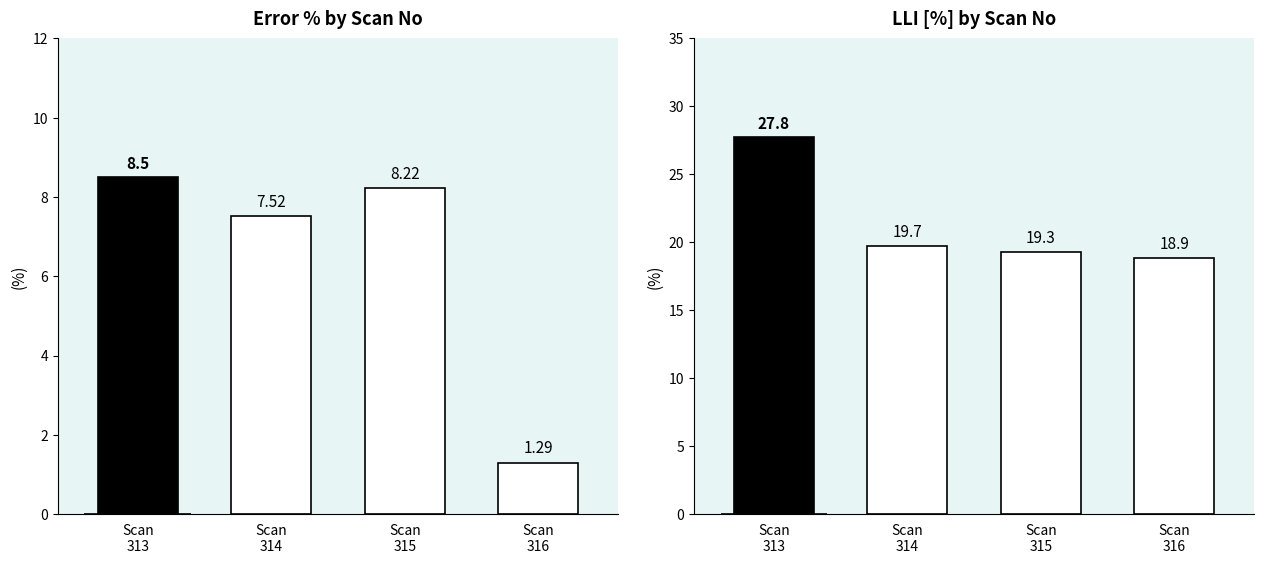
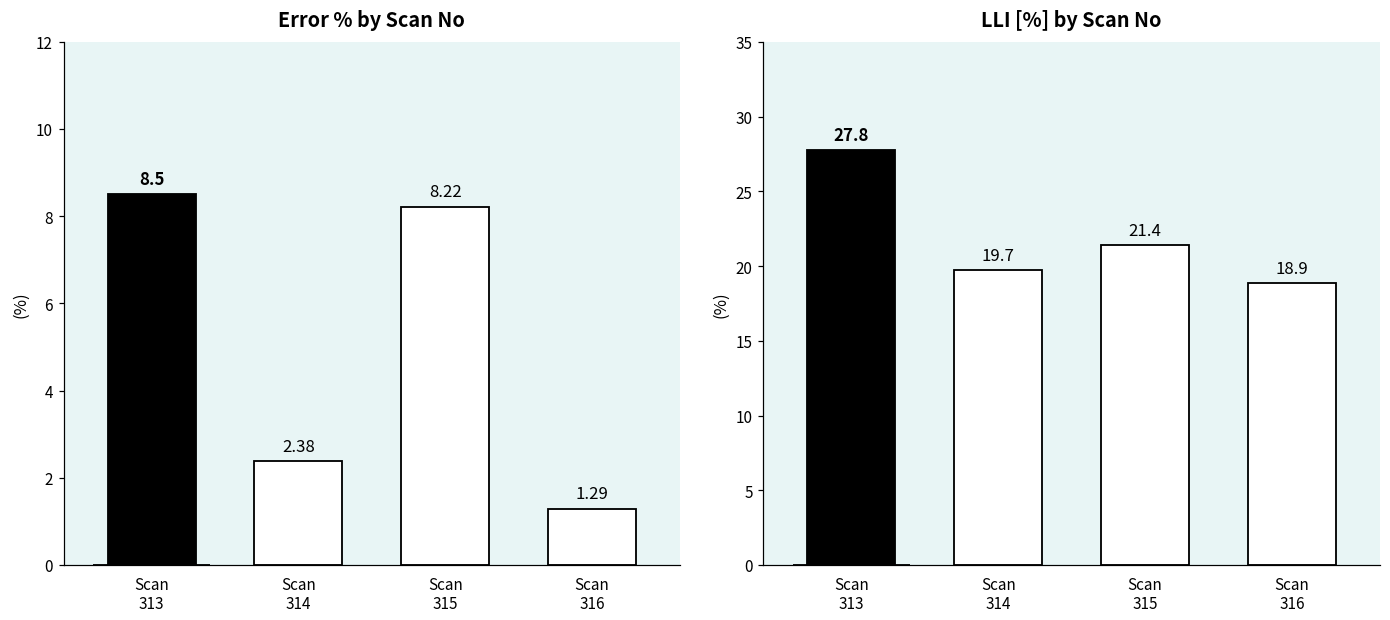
  {
    "Error % by Scan No": {
-     "Scan 314": 7.52,
+     "Scan 314": 2.38,
      "Scan 315": 8.22,
      "Scan 316": 1.29
    },
    "LLI [%] by Scan No": {
      "Scan 314": 19.7,
-     "Scan 315": 19.3,
+     "Scan 315": 21.4,
      "Scan 316": 18.9
    }
  }
